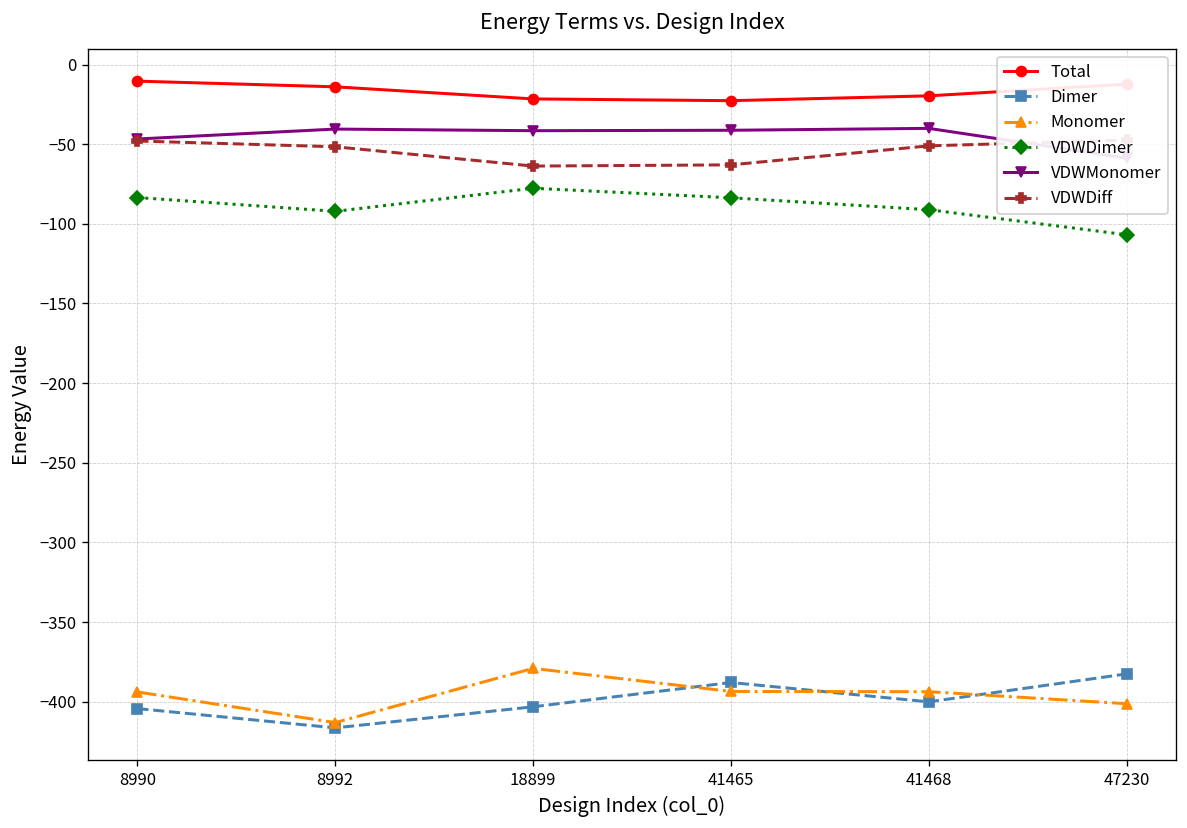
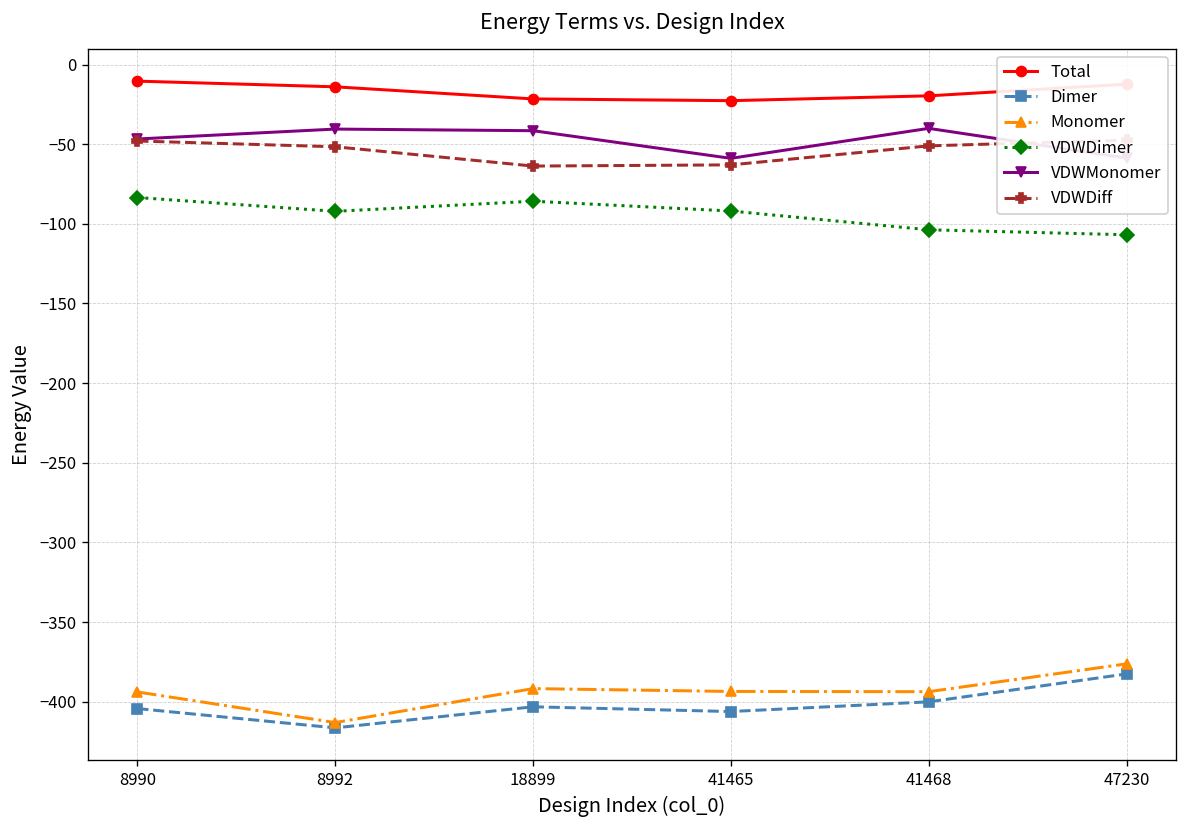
  {
    "Total": {
      "8990": -10,
      "8992": -14,
      "18899": -22,
      "41465": -23,
      "41468": -20
    },
    "Dimer": {
      "8990": -404,
      "8992": -416,
      "18899": -403,
-     "41465": -388,
+     "41465": -406,
      "41468": -400,
      "47230": -383
    },
    "Monomer": {
      "8990": -394,
      "8992": -413,
-     "18899": -379,
+     "18899": -392,
      "41465": -394,
      "41468": -394,
-     "47230": -401
+     "47230": -376
    },
    "VDWDimer": {
      "8990": -83,
      "8992": -92,
-     "18899": -78,
-     "41465": -84,
-     "41468": -91,
+     "18899": -86,
+     "41465": -92,
+     "41468": -104,
      "47230": -107
    },
    "VDWMonomer": {
      "8992": -41,
      "18899": -42,
-     "41465": -41,
+     "41465": -59,
      "41468": -40
    },
    "VDWDiff": {
      "8992": -52,
      "18899": -64,
      "41465": -63,
      "41468": -51
    }
  }
